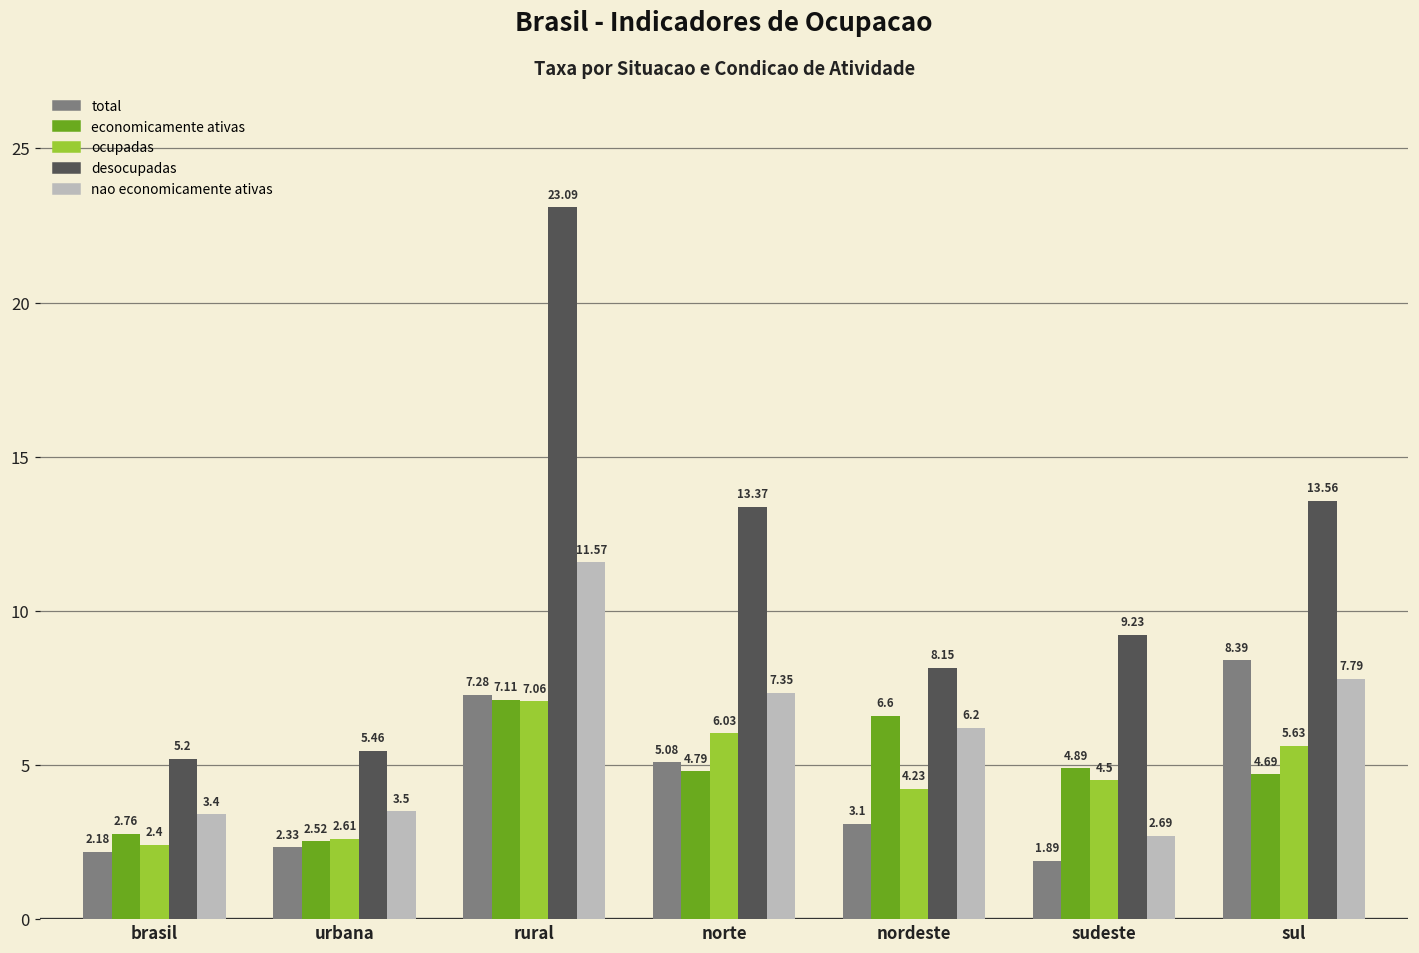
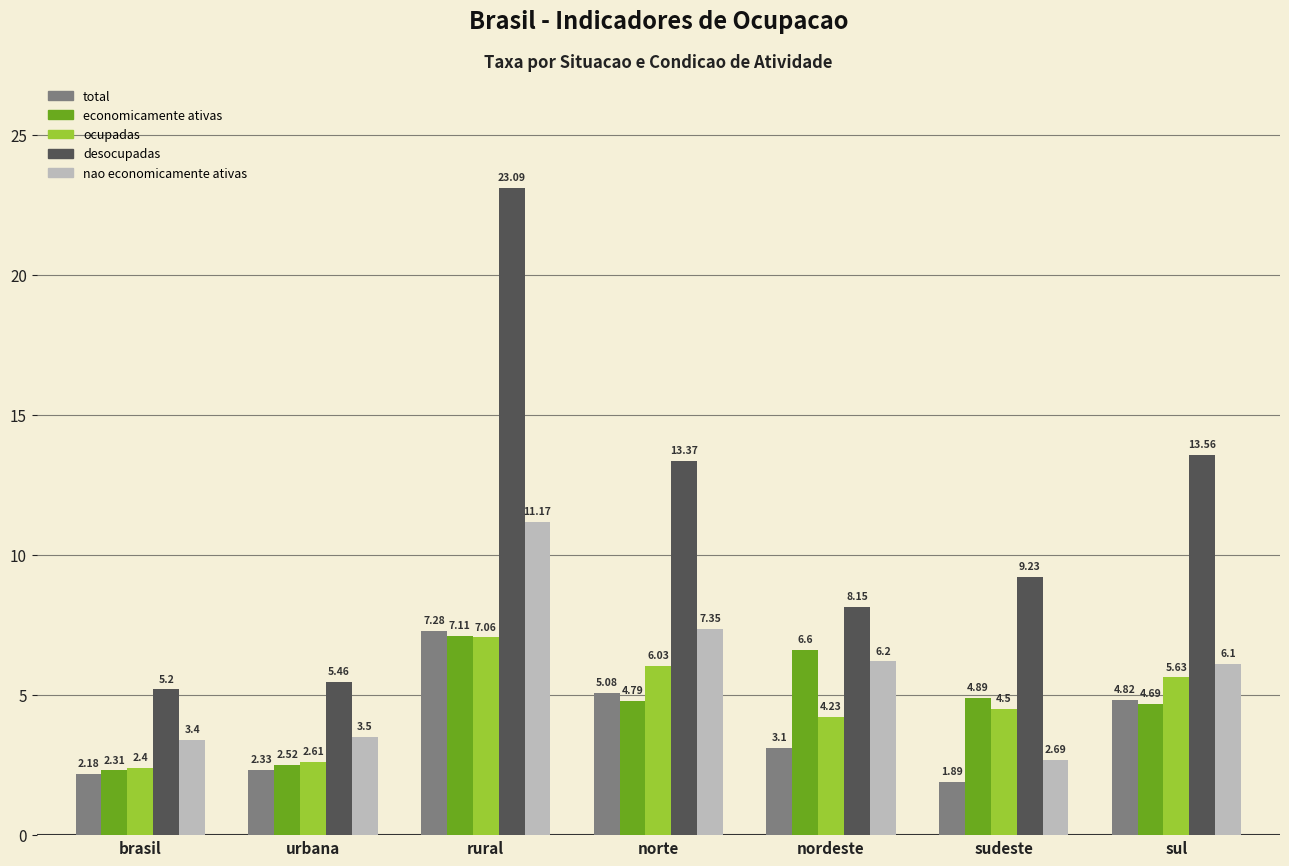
  {
    "total": {
      "brasil": 2.18,
      "urbana": 2.33,
      "rural": 7.28,
      "norte": 5.08,
      "nordeste": 3.1,
      "sudeste": 1.89,
-     "sul": 8.39
+     "sul": 4.82
    },
    "economicamente ativas": {
-     "brasil": 2.76,
+     "brasil": 2.31,
      "urbana": 2.52,
      "rural": 7.11,
      "norte": 4.79,
      "nordeste": 6.6,
      "sudeste": 4.89,
      "sul": 4.69
    },
    "ocupadas": {
      "brasil": 2.4,
      "urbana": 2.61,
      "rural": 7.06,
      "norte": 6.03,
      "nordeste": 4.23,
      "sudeste": 4.5,
      "sul": 5.63
    },
    "desocupadas": {
      "brasil": 5.2,
      "urbana": 5.46,
      "rural": 23.09,
      "norte": 13.37,
      "nordeste": 8.15,
      "sudeste": 9.23,
      "sul": 13.56
    },
    "nao economicamente ativas": {
      "brasil": 3.4,
      "urbana": 3.5,
-     "rural": 11.57,
+     "rural": 11.17,
      "norte": 7.35,
      "nordeste": 6.2,
      "sudeste": 2.69,
-     "sul": 7.79
+     "sul": 6.1
    }
  }
